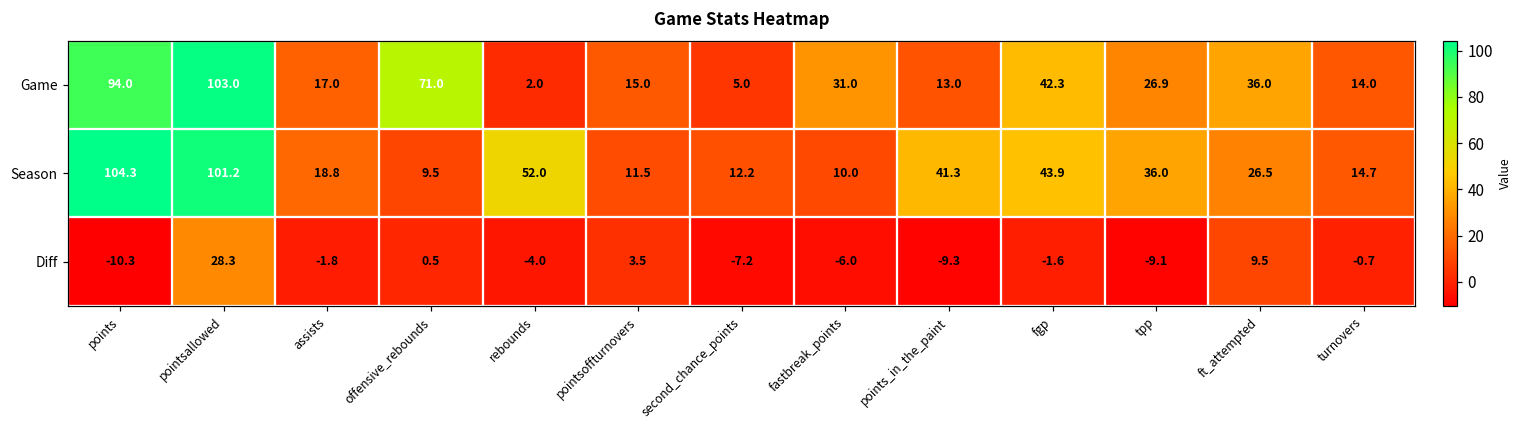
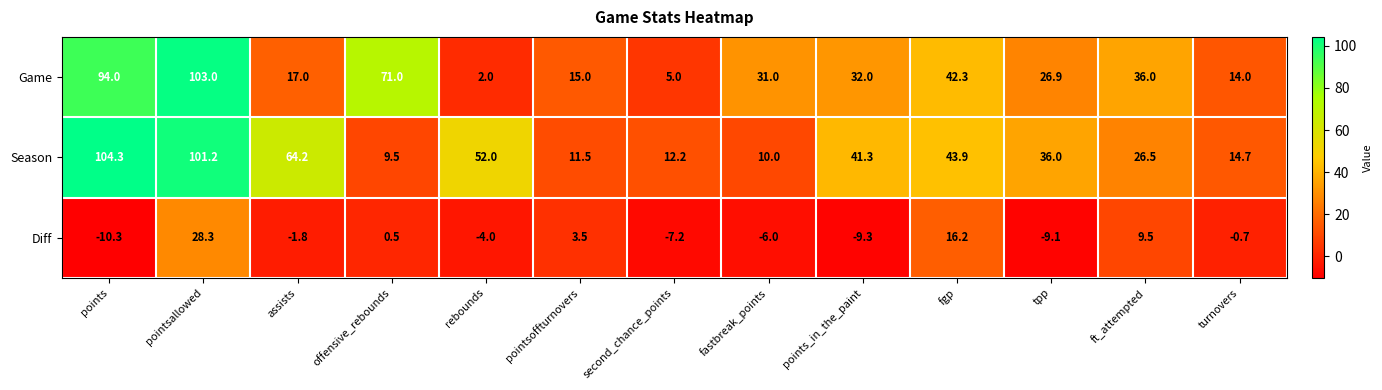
  {
    "Game": {
      "points": 94.0,
      "pointsallowed": 103.0,
      "assists": 17.0,
      "offensive_rebounds": 71.0,
      "rebounds": 2.0,
      "pointsoffturnovers": 15.0,
      "second_chance_points": 5.0,
      "fastbreak_points": 31.0,
-     "points_in_the_paint": 13.0,
+     "points_in_the_paint": 32.0,
      "fgp": 42.3,
      "tpp": 26.9,
      "ft_attempted": 36.0,
      "turnovers": 14.0
    },
    "Season": {
      "points": 104.3,
      "pointsallowed": 101.2,
-     "assists": 18.8,
+     "assists": 64.2,
      "offensive_rebounds": 9.5,
      "rebounds": 52.0,
      "pointsoffturnovers": 11.5,
      "second_chance_points": 12.2,
      "fastbreak_points": 10.0,
      "points_in_the_paint": 41.3,
      "fgp": 43.9,
      "tpp": 36.0,
      "ft_attempted": 26.5,
      "turnovers": 14.7
    },
    "Diff": {
      "points": -10.3,
      "pointsallowed": 28.3,
      "assists": -1.8,
      "offensive_rebounds": 0.5,
      "rebounds": -4.0,
      "pointsoffturnovers": 3.5,
      "second_chance_points": -7.2,
      "fastbreak_points": -6.0,
      "points_in_the_paint": -9.3,
-     "fgp": -1.6,
+     "fgp": 16.2,
      "tpp": -9.1,
      "ft_attempted": 9.5,
      "turnovers": -0.7
    }
  }
